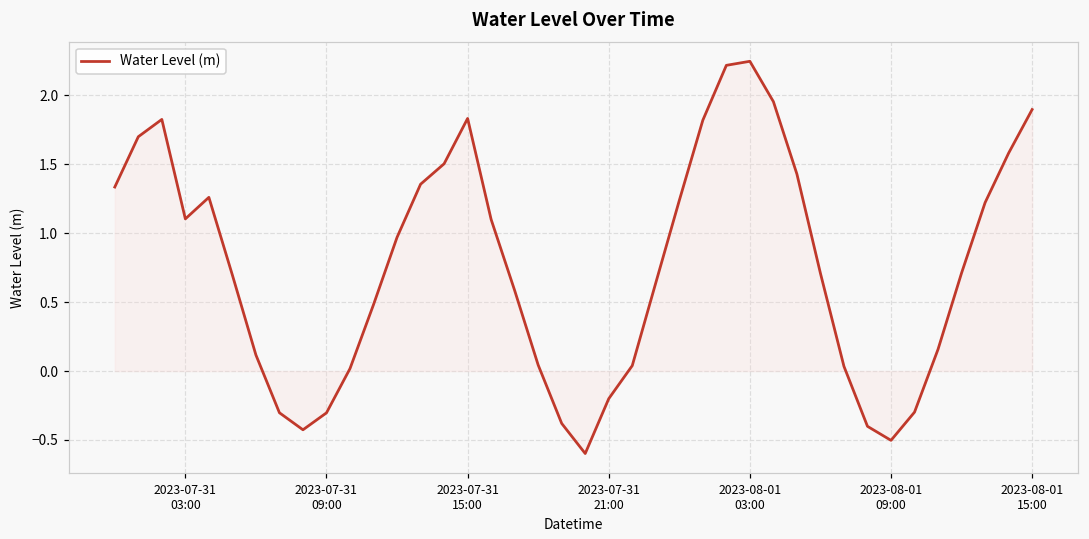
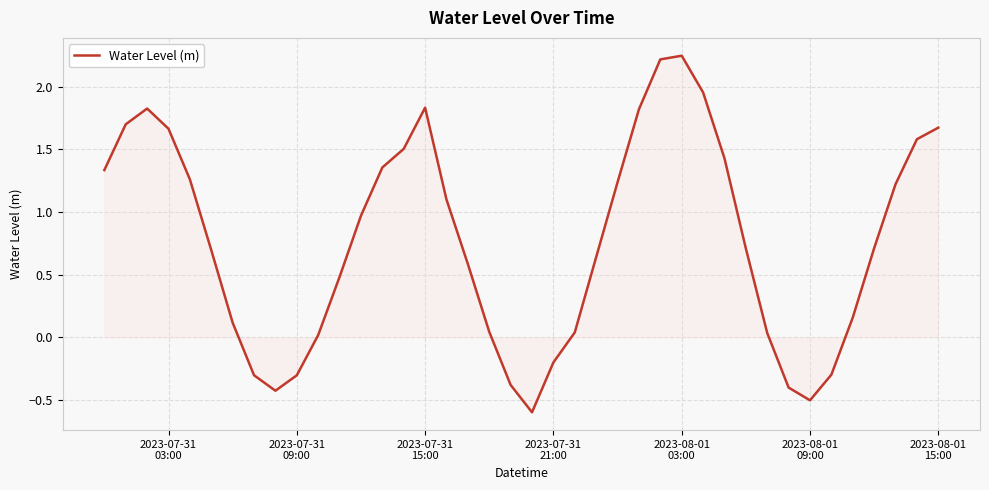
  {
    "Water Level (m)": {
-     "2023-07-31 03:00": 1.10,
+     "2023-07-31 03:00": 1.67,
      "2023-07-31 09:00": -0.30,
      "2023-07-31 21:00": -0.20,
      "2023-08-01 09:00": -0.50,
-     "2023-08-01 15:00": 1.90
+     "2023-08-01 15:00": 1.67
    }
  }
